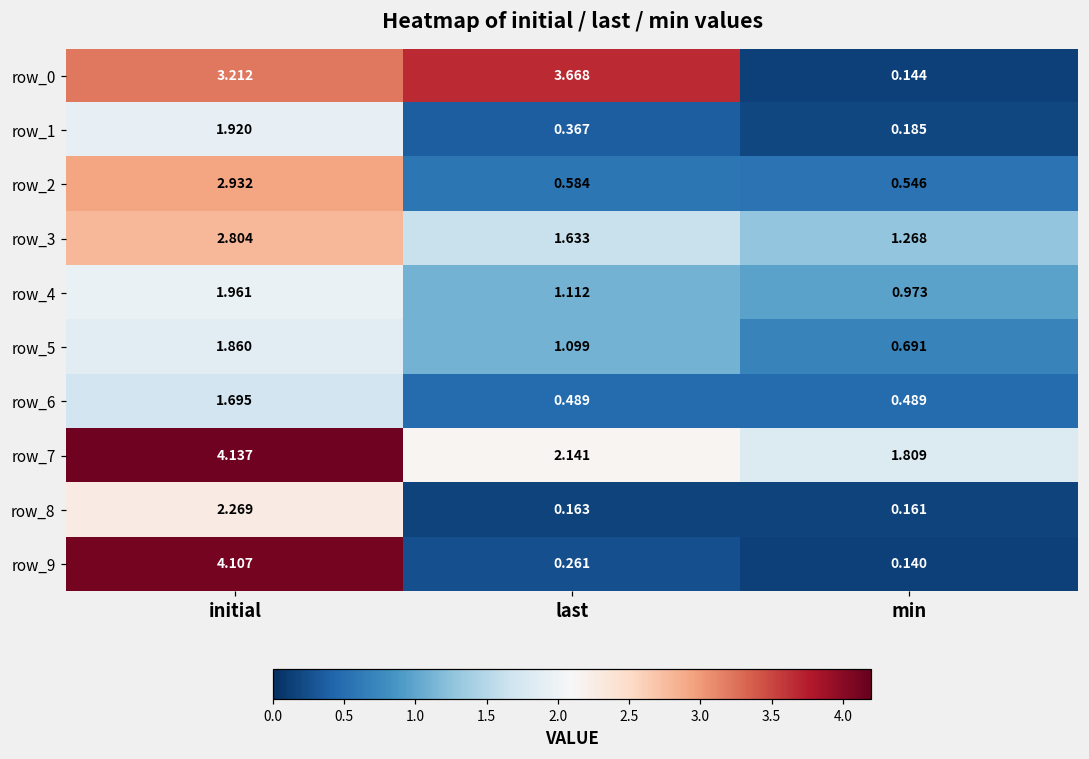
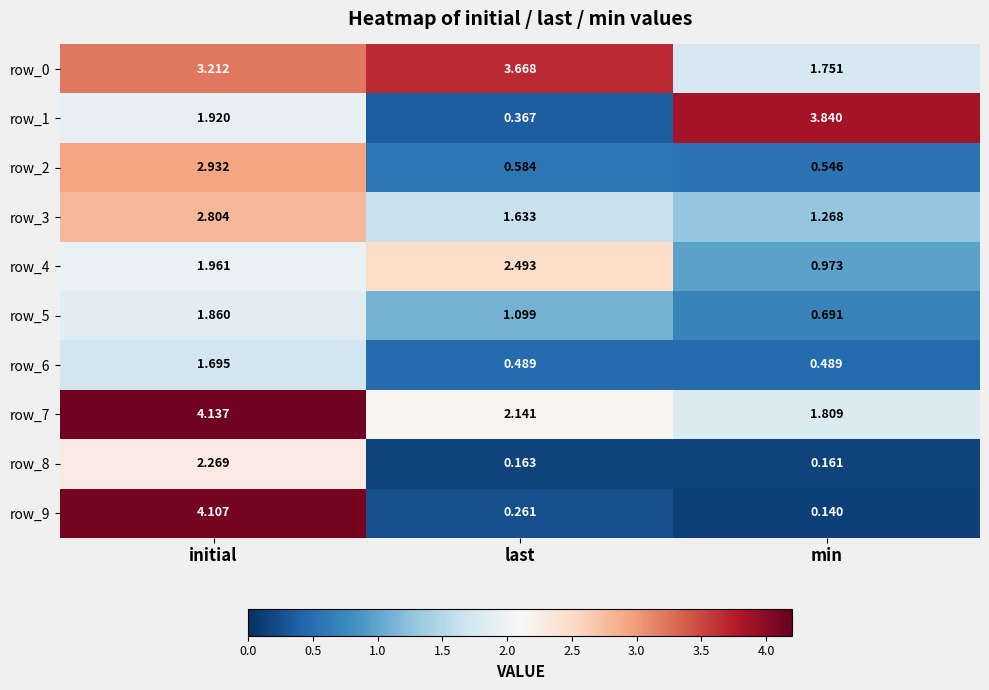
  {
    "row_0": {
      "initial": 3.212,
      "last": 3.668,
-     "min": 0.144
+     "min": 1.751
    },
    "row_1": {
      "initial": 1.920,
      "last": 0.367,
-     "min": 0.185
+     "min": 3.840
    },
    "row_2": {
      "initial": 2.932,
      "last": 0.584,
      "min": 0.546
    },
    "row_3": {
      "initial": 2.804,
      "last": 1.633,
      "min": 1.268
    },
    "row_4": {
      "initial": 1.961,
-     "last": 1.112,
+     "last": 2.493,
      "min": 0.973
    },
    "row_5": {
      "initial": 1.860,
      "last": 1.099,
      "min": 0.691
    },
    "row_6": {
      "initial": 1.695,
      "last": 0.489,
      "min": 0.489
    },
    "row_7": {
      "initial": 4.137,
      "last": 2.141,
      "min": 1.809
    },
    "row_8": {
      "initial": 2.269,
      "last": 0.163,
      "min": 0.161
    },
    "row_9": {
      "initial": 4.107,
      "last": 0.261,
      "min": 0.140
    }
  }
